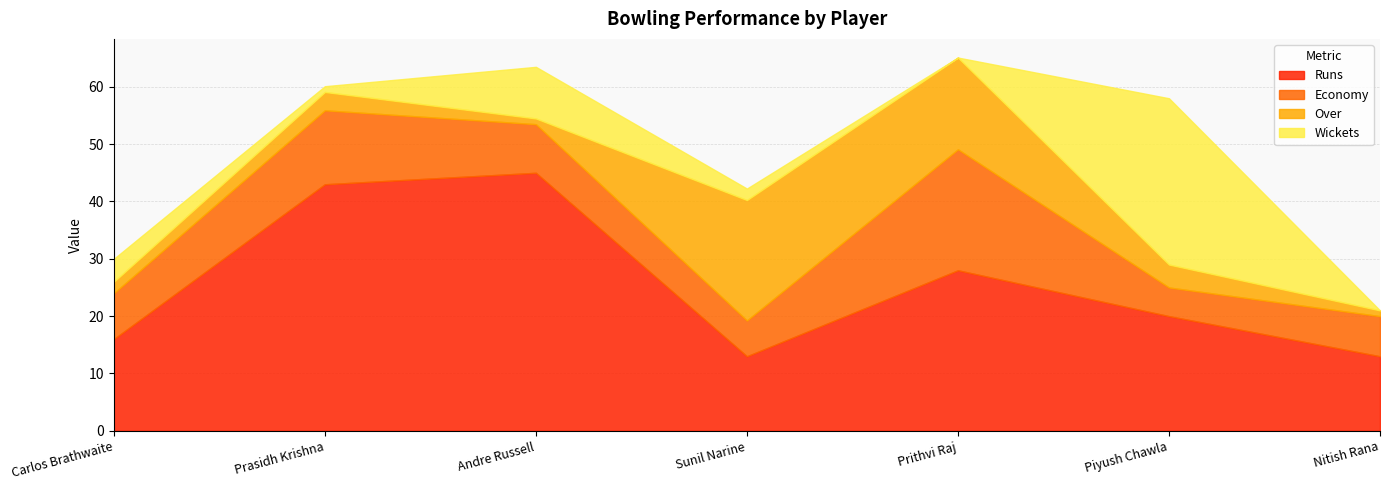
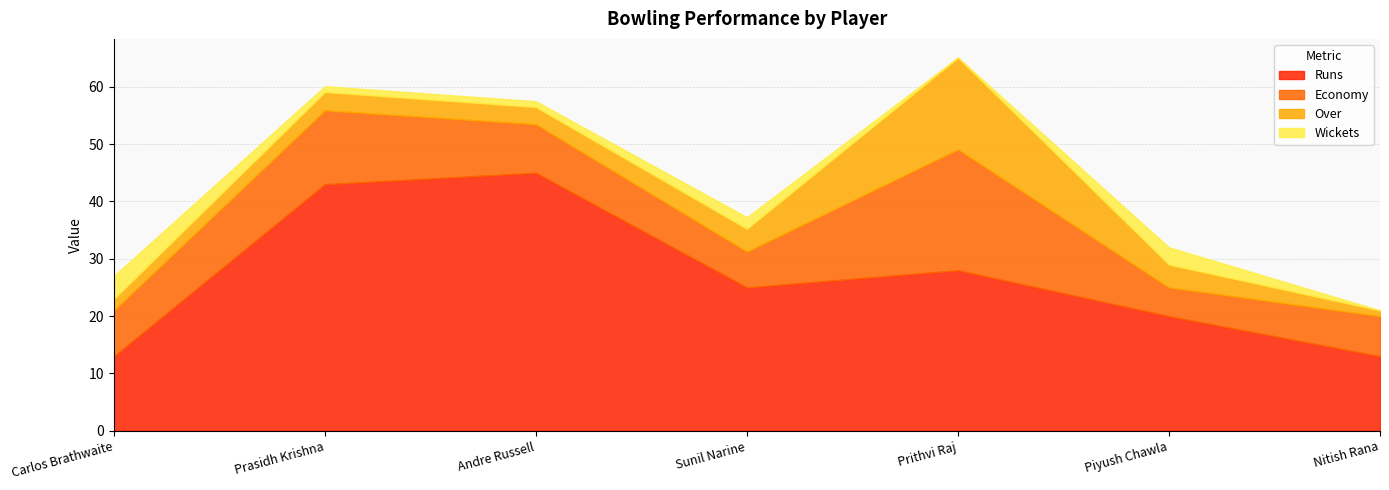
  {
    "Runs": {
-     "Carlos Brathwaite": 16,
+     "Carlos Brathwaite": 13,
      "Prasidh Krishna": 43,
      "Andre Russell": 45,
-     "Sunil Narine": 13,
+     "Sunil Narine": 25,
      "Prithvi Raj": 28,
      "Piyush Chawla": 20,
      "Nitish Rana": 13
    },
    "Economy": {
      "Carlos Brathwaite": 8,
      "Prasidh Krishna": 13,
      "Andre Russell": 8,
      "Sunil Narine": 6,
      "Prithvi Raj": 21,
      "Piyush Chawla": 5,
      "Nitish Rana": 7
    },
    "Over": {
      "Carlos Brathwaite": 2,
      "Prasidh Krishna": 3,
-     "Andre Russell": 1,
-     "Sunil Narine": 21,
+     "Andre Russell": 3,
+     "Sunil Narine": 4,
      "Piyush Chawla": 4
    },
    "Wickets": {
      "Carlos Brathwaite": 4,
      "Prasidh Krishna": 1,
-     "Andre Russell": 9,
+     "Andre Russell": 1,
      "Sunil Narine": 2,
-     "Piyush Chawla": 29
+     "Piyush Chawla": 3
    }
  }
